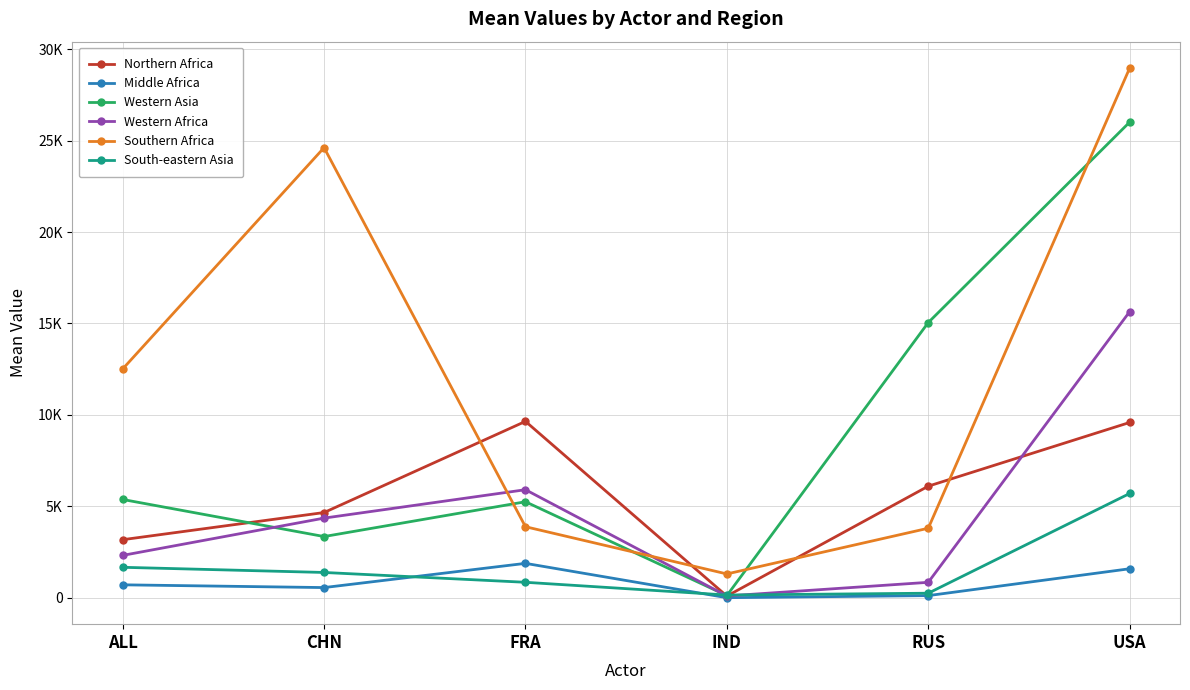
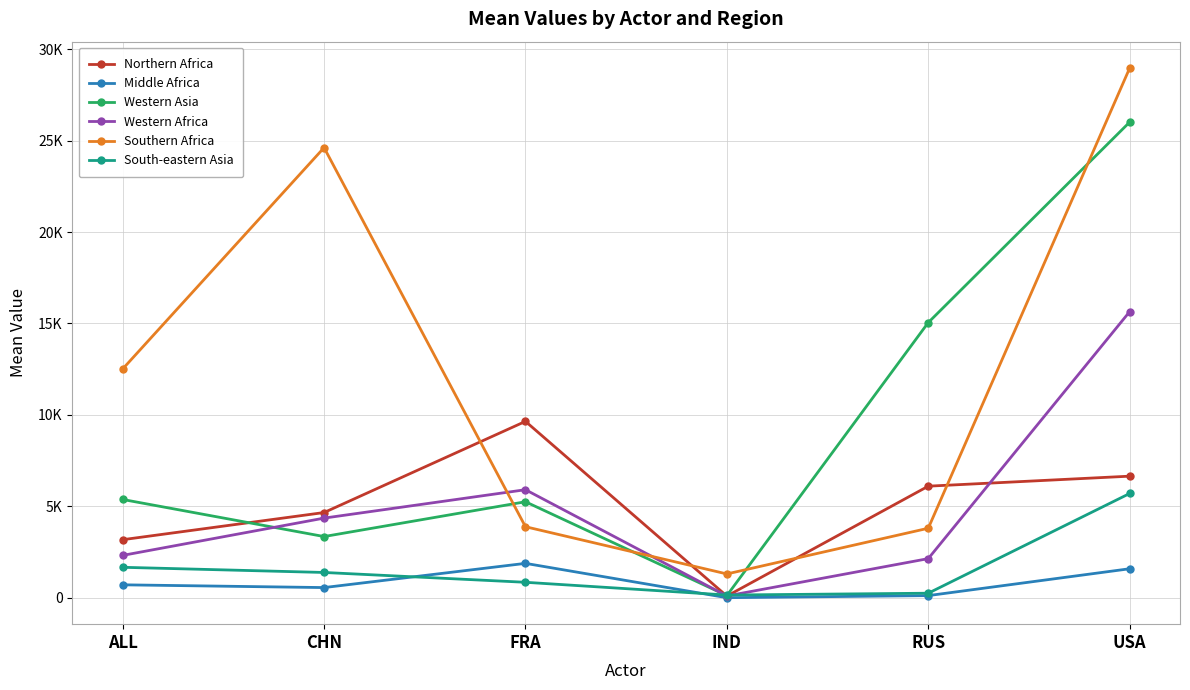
  {
    "Northern Africa": {
      "ALL": 3200,
      "CHN": 4700,
      "FRA": 9600,
      "RUS": 6100,
-     "USA": 9600
+     "USA": 6700
    },
    "Middle Africa": {
      "ALL": 700,
      "CHN": 600,
      "FRA": 1900,
      "USA": 1600
    },
    "Western Africa": {
      "ALL": 2300,
      "CHN": 4400,
      "FRA": 5900,
-     "RUS": 800,
+     "RUS": 2100,
      "USA": 15600
    },
    "Southern Africa": {
      "ALL": 12500,
      "CHN": 24600,
      "FRA": 3900,
      "IND": 1300,
      "RUS": 3800,
      "USA": 29000
    }
  }
